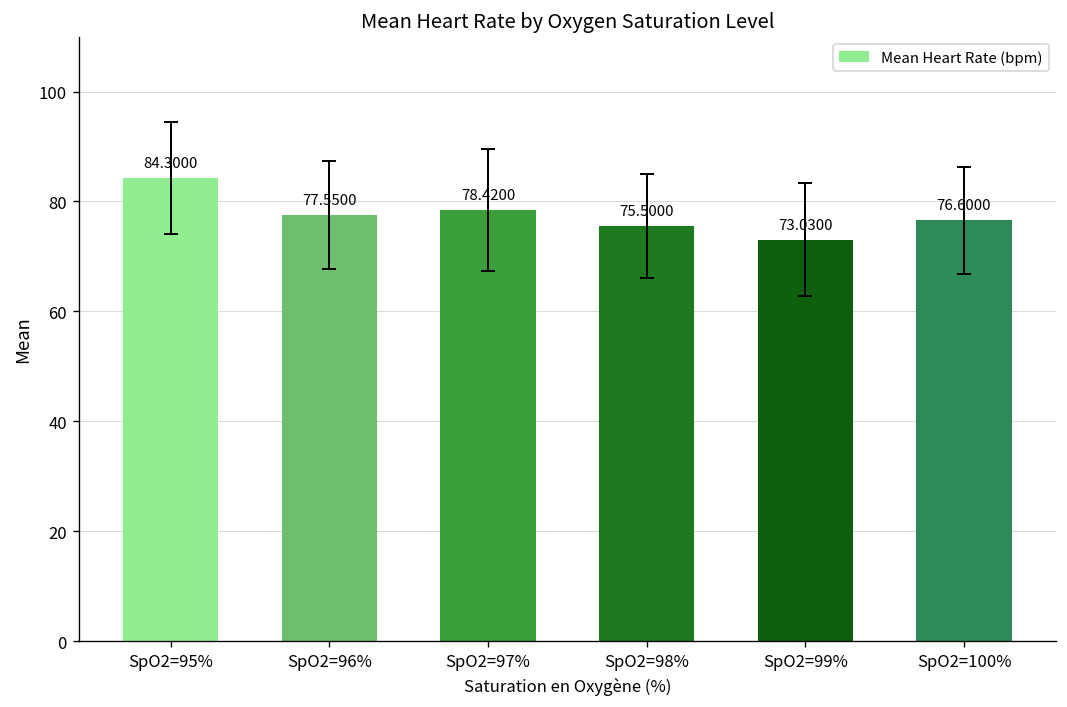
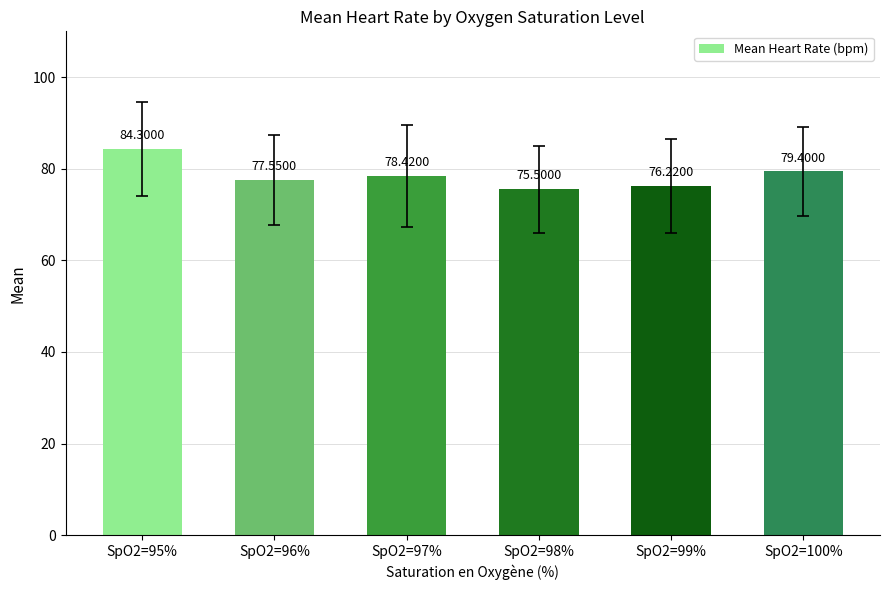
  {
    "Mean Heart Rate (bpm)": {
      "SpO2=95%": 84.3000,
      "SpO2=96%": 77.5500,
      "SpO2=97%": 78.4200,
      "SpO2=98%": 75.5000,
-     "SpO2=99%": 73.0300,
-     "SpO2=100%": 76.6000
+     "SpO2=99%": 76.2200,
+     "SpO2=100%": 79.4000
    }
  }
